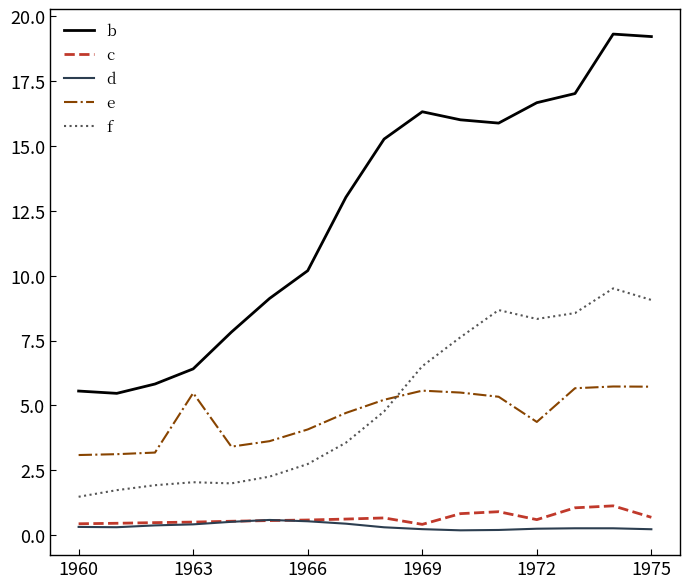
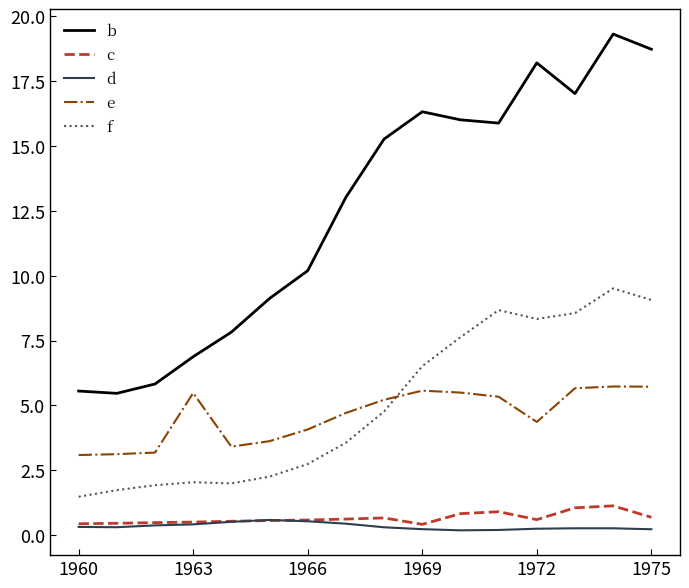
  {
    "b": {
      "1960": 5.6,
-     "1963": 6.4,
+     "1963": 6.9,
      "1966": 10.2,
      "1969": 16.3,
-     "1972": 16.7,
-     "1975": 19.2
+     "1972": 18.2,
+     "1975": 18.7
    },
    "c": {
      "1960": 0.4,
      "1969": 0.4,
      "1972": 0.6,
      "1975": 0.7
    },
    "e": {
      "1960": 3.1,
      "1963": 5.5,
      "1966": 4.1,
      "1969": 5.6,
      "1972": 4.4,
      "1975": 5.7
    }
  }
